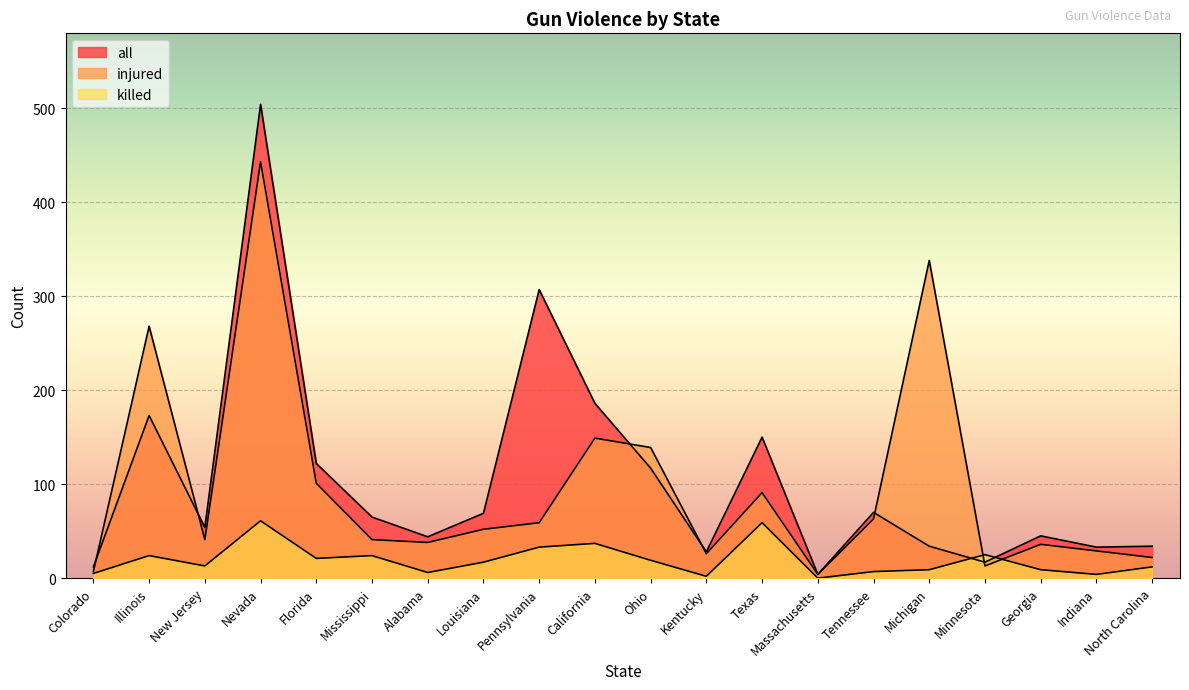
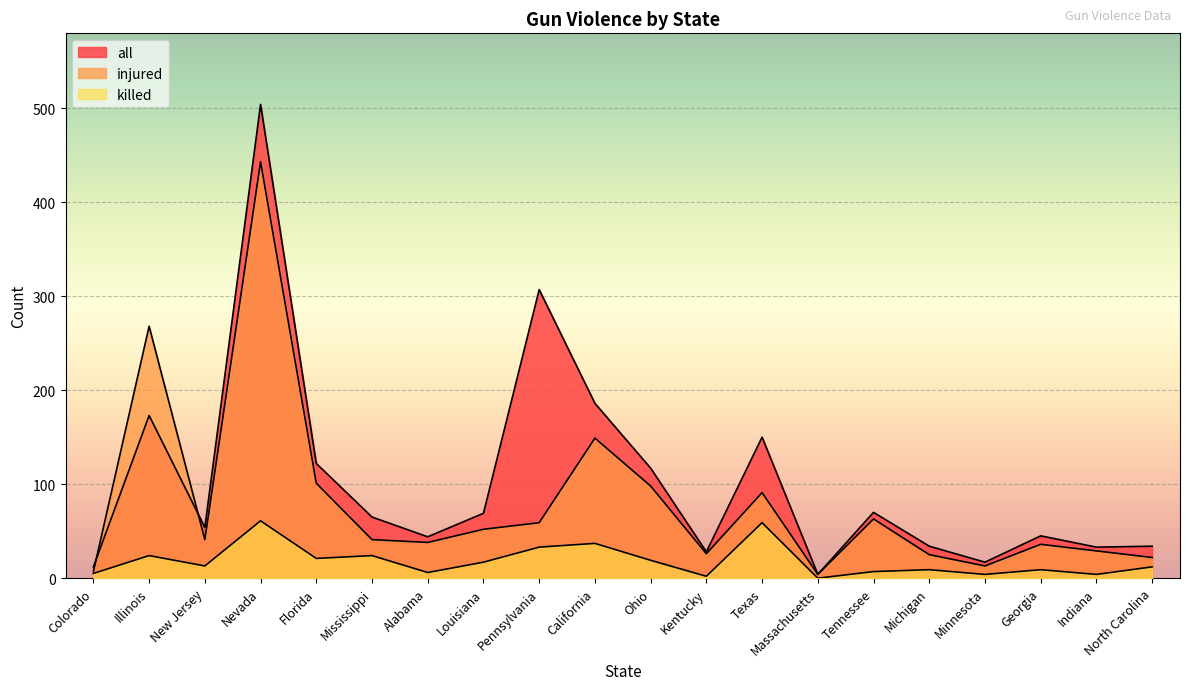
  {
    "all": {
      "Colorado": 10,
      "Illinois": 170,
      "New Jersey": 50,
      "Nevada": 500,
      "Florida": 120,
      "Mississippi": 70,
      "Alabama": 40,
      "Louisiana": 70,
      "Pennsylvania": 310,
      "California": 190,
      "Ohio": 120,
      "Texas": 150,
      "Tennessee": 70,
      "Michigan": 30,
      "Minnesota": 20,
      "Georgia": 50,
      "Indiana": 30,
      "North Carolina": 30
    },
    "injured": {
      "Illinois": 270,
      "New Jersey": 40,
      "Nevada": 440,
      "Florida": 100,
      "Mississippi": 40,
      "Alabama": 40,
      "Louisiana": 50,
      "Pennsylvania": 60,
      "California": 150,
-     "Ohio": 140,
+     "Ohio": 100,
      "Texas": 90,
      "Tennessee": 60,
-     "Michigan": 340,
+     "Michigan": 30,
      "Minnesota": 10,
      "Georgia": 40,
      "Indiana": 30,
      "North Carolina": 20
    },
    "killed": {
      "Illinois": 20,
      "New Jersey": 10,
      "Nevada": 60,
      "Florida": 20,
      "Mississippi": 20,
      "Alabama": 10,
      "Louisiana": 20,
      "Pennsylvania": 30,
      "California": 40,
      "Ohio": 20,
      "Kentucky": 0,
      "Texas": 60,
      "Massachusetts": 0,
      "Tennessee": 10,
      "Michigan": 10,
-     "Minnesota": 30,
+     "Minnesota": 0,
      "Georgia": 10,
      "Indiana": 0,
      "North Carolina": 10
    }
  }
